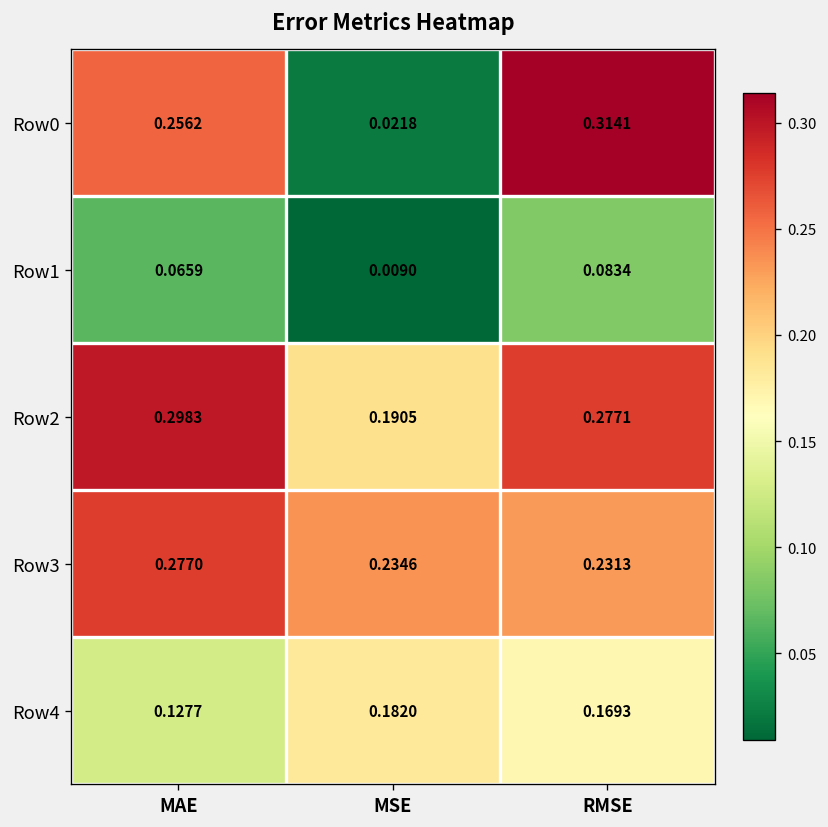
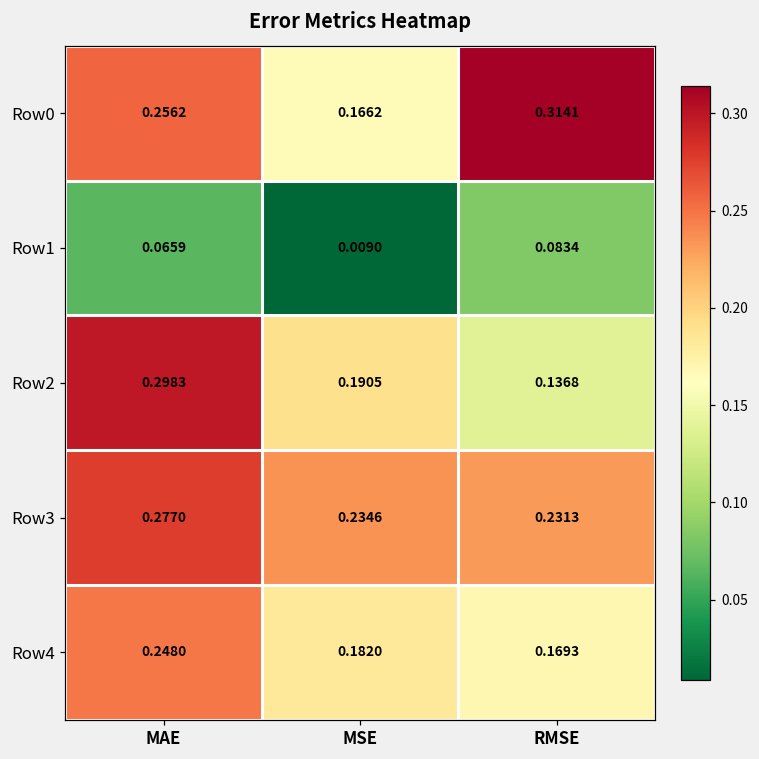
  {
    "Row0": {
      "MAE": 0.2562,
-     "MSE": 0.0218,
+     "MSE": 0.1662,
      "RMSE": 0.3141
    },
    "Row1": {
      "MAE": 0.0659,
      "MSE": 0.0090,
      "RMSE": 0.0834
    },
    "Row2": {
      "MAE": 0.2983,
      "MSE": 0.1905,
-     "RMSE": 0.2771
+     "RMSE": 0.1368
    },
    "Row3": {
      "MAE": 0.2770,
      "MSE": 0.2346,
      "RMSE": 0.2313
    },
    "Row4": {
-     "MAE": 0.1277,
+     "MAE": 0.2480,
      "MSE": 0.1820,
      "RMSE": 0.1693
    }
  }
